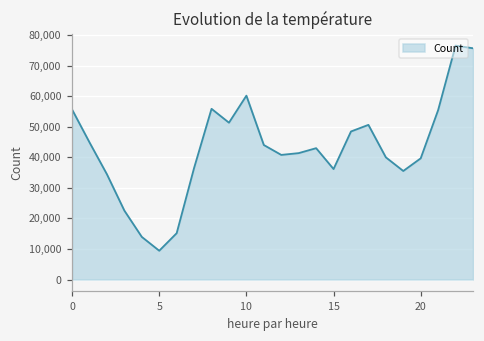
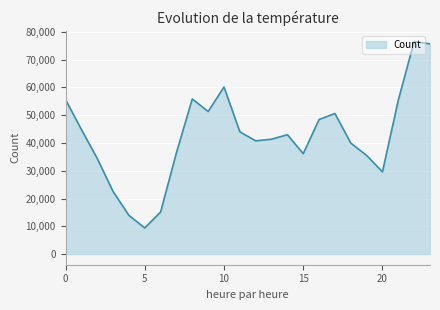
  {
    "0": "56,000",
    "5": "9,000",
    "10": "60,000",
    "15": "36,000",
-   "20": "40,000"
+   "20": "30,000"
  }
